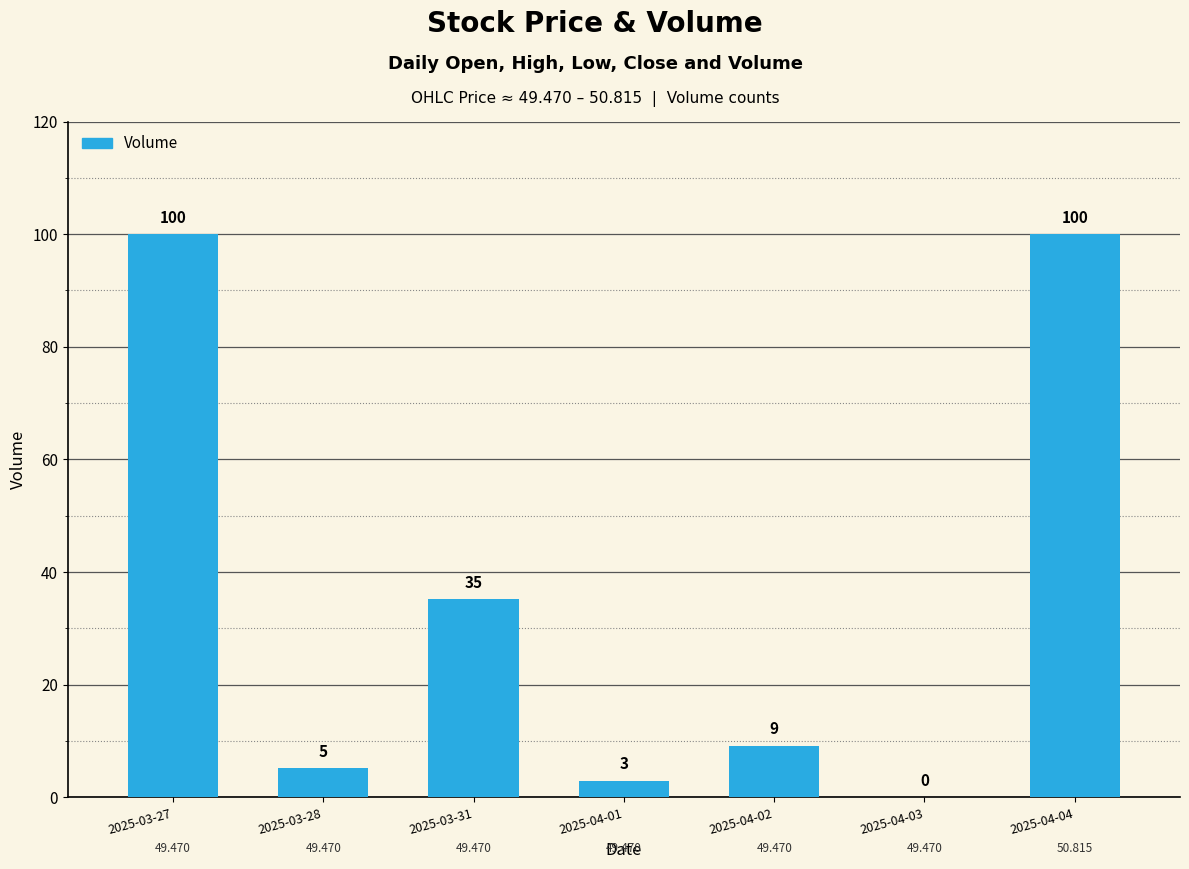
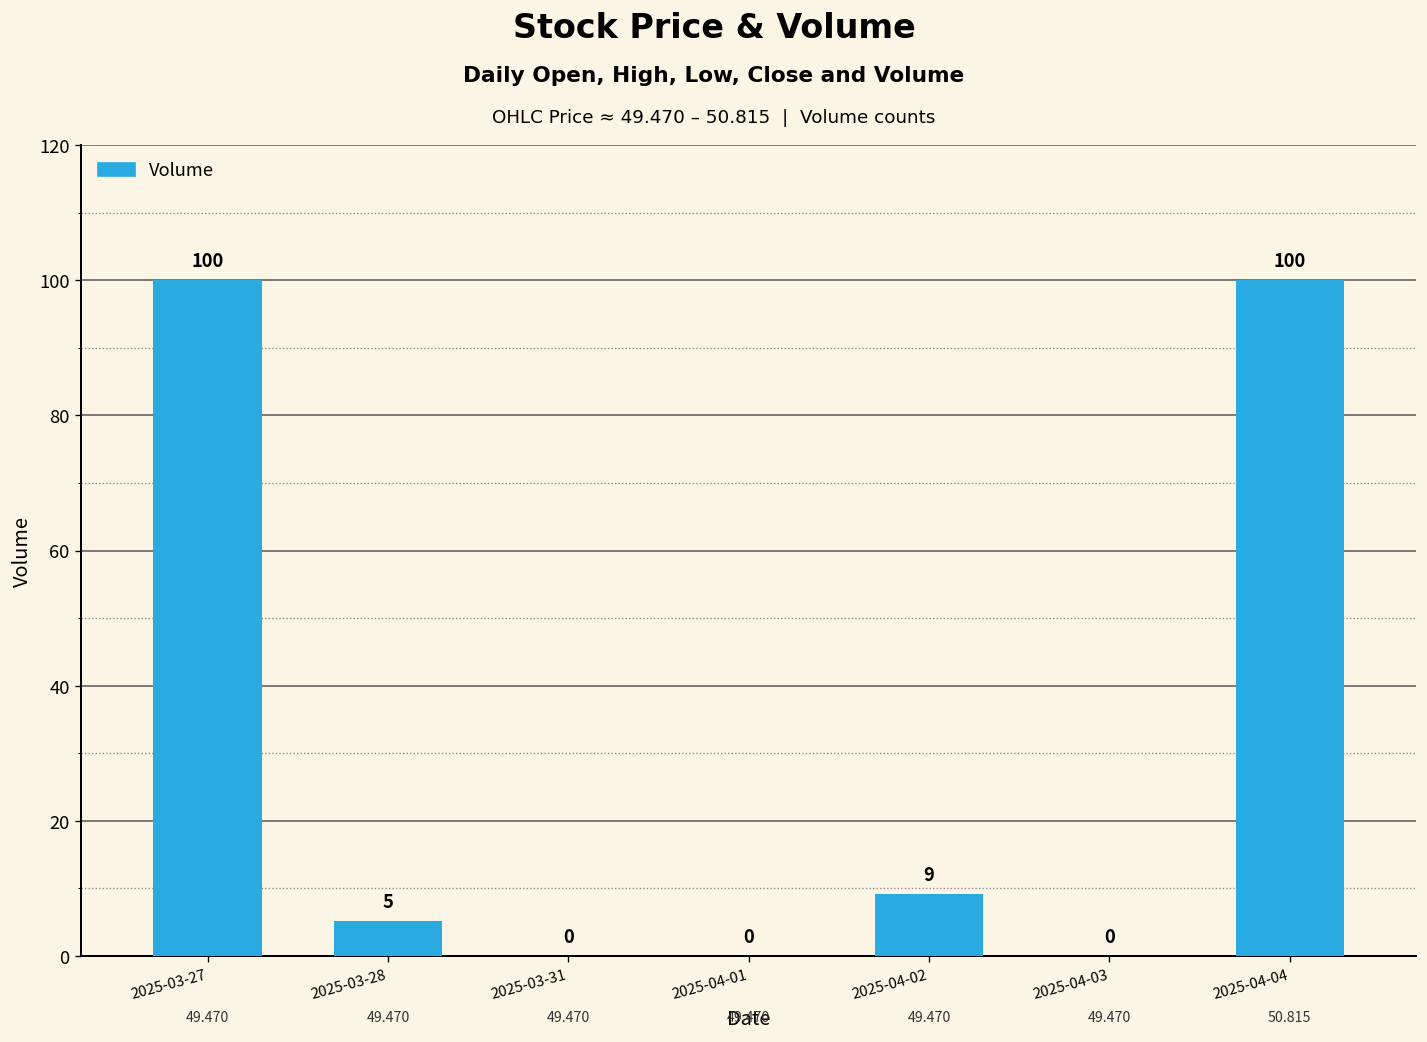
  {
    "2025-03-27": 100,
    "2025-03-28": 5,
-   "2025-03-31": 35,
-   "2025-04-01": 3,
+   "2025-03-31": 0,
+   "2025-04-01": 0,
    "2025-04-02": 9,
    "2025-04-03": 0,
    "2025-04-04": 100
  }
